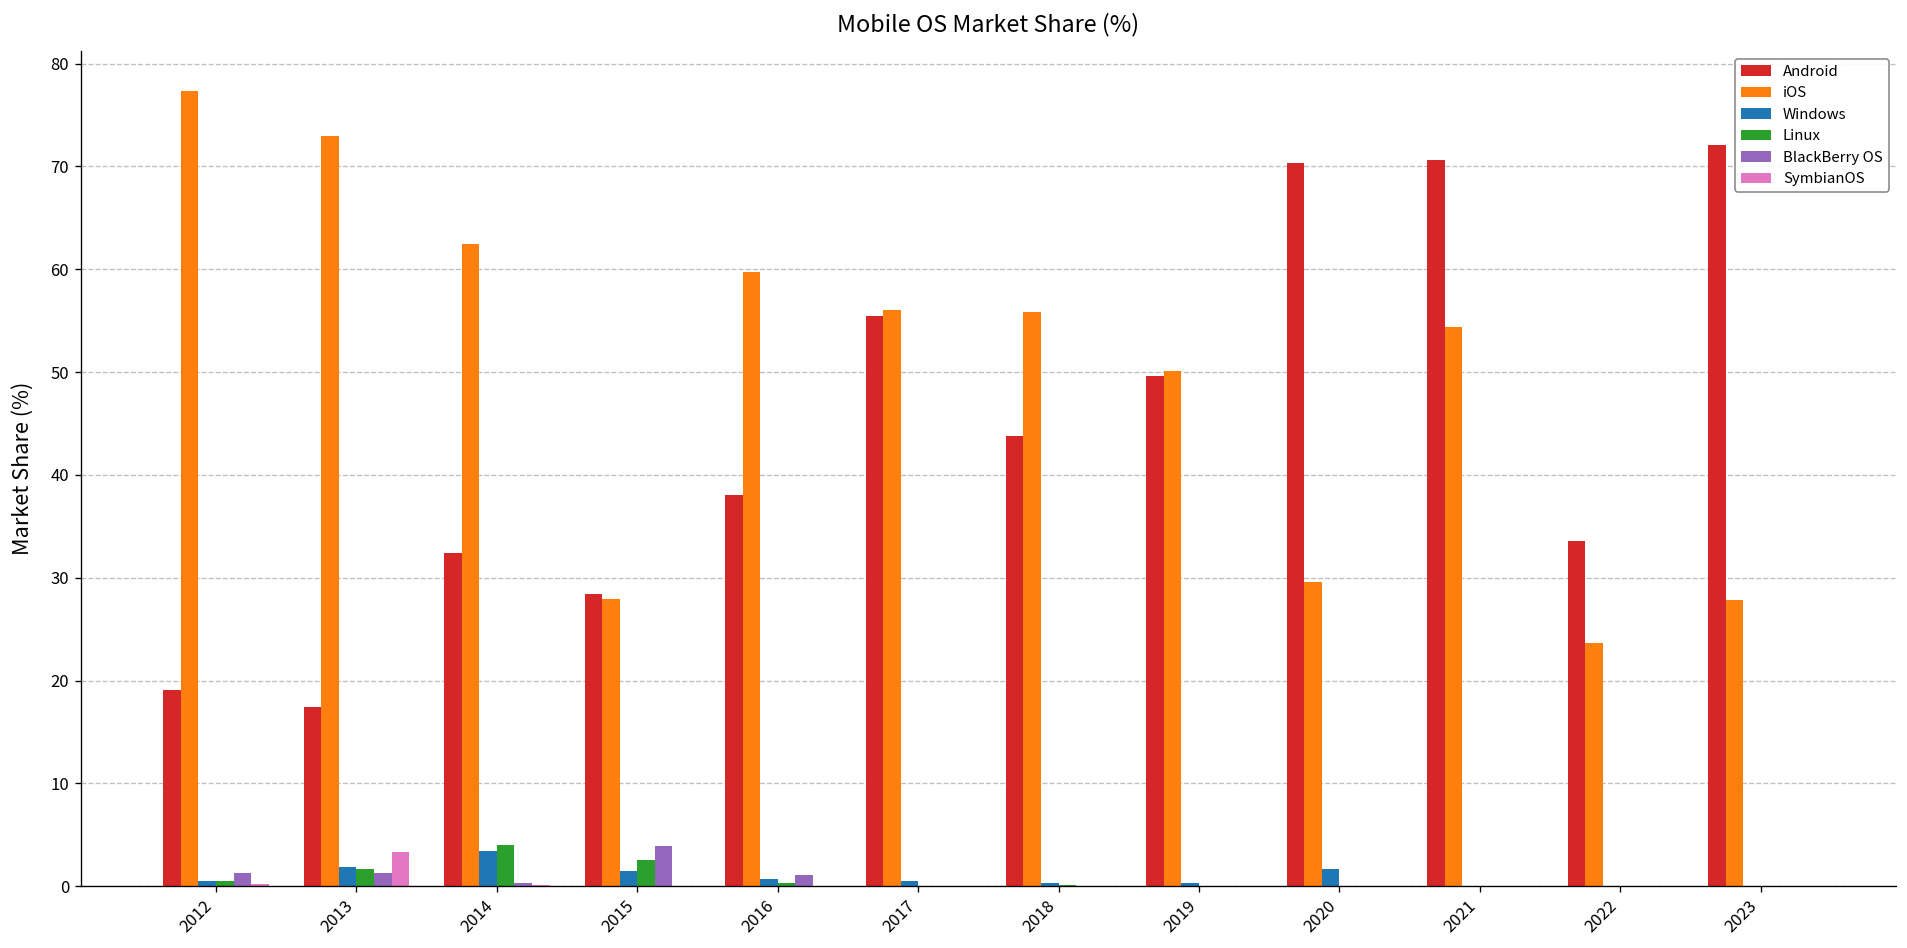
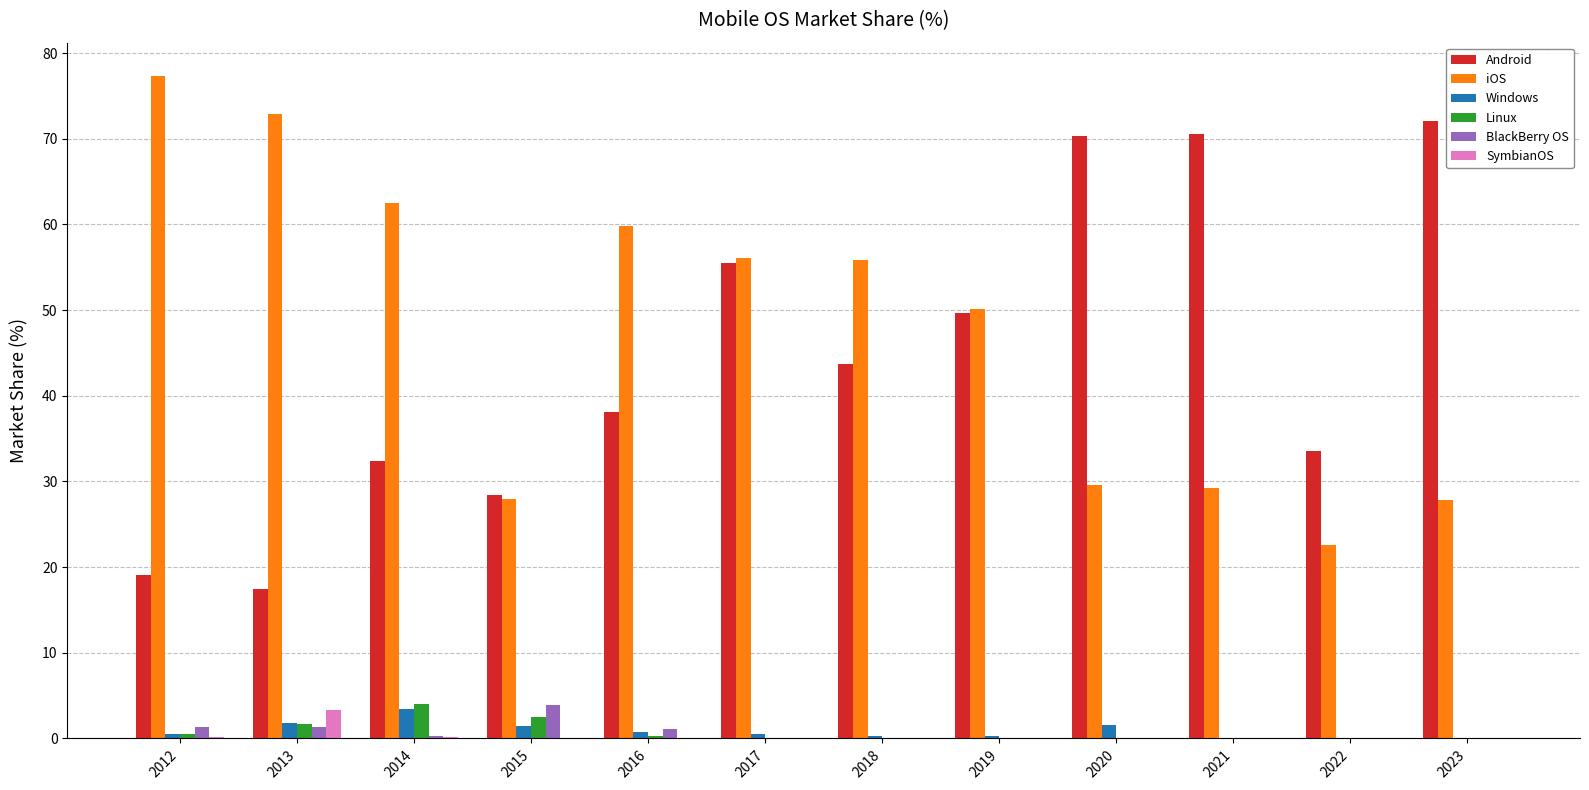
  {
    "Android": {
      "2012": 19,
      "2013": 17,
      "2014": 32,
      "2015": 28,
      "2016": 38,
      "2017": 55,
      "2018": 44,
      "2019": 50,
      "2020": 70,
      "2021": 71,
      "2022": 34,
      "2023": 72
    },
    "iOS": {
      "2012": 77,
      "2013": 73,
      "2014": 62,
      "2015": 28,
      "2016": 60,
      "2017": 56,
      "2018": 56,
      "2019": 50,
      "2020": 30,
-     "2021": 54,
-     "2022": 24,
+     "2021": 29,
+     "2022": 23,
      "2023": 28
    },
    "Windows": {
      "2012": 1,
      "2013": 2,
      "2014": 3,
      "2015": 1,
      "2016": 1,
      "2017": 1,
      "2020": 2,
      "2023": 0
    },
    "Linux": {
      "2012": 0,
      "2013": 2,
      "2014": 4,
      "2015": 3,
      "2016": 0,
      "2019": 0,
      "2020": 0,
      "2021": 0,
      "2022": 0,
      "2023": 0
    },
    "BlackBerry OS": {
      "2012": 1,
      "2013": 1,
      "2015": 4,
      "2016": 1,
      "2018": 0,
      "2019": 0,
      "2020": 0,
      "2021": 0,
      "2022": 0,
      "2023": 0
    },
    "SymbianOS": {
      "2013": 3,
      "2017": 0,
      "2019": 0,
      "2020": 0,
      "2021": 0,
      "2022": 0,
      "2023": 0
    }
  }
